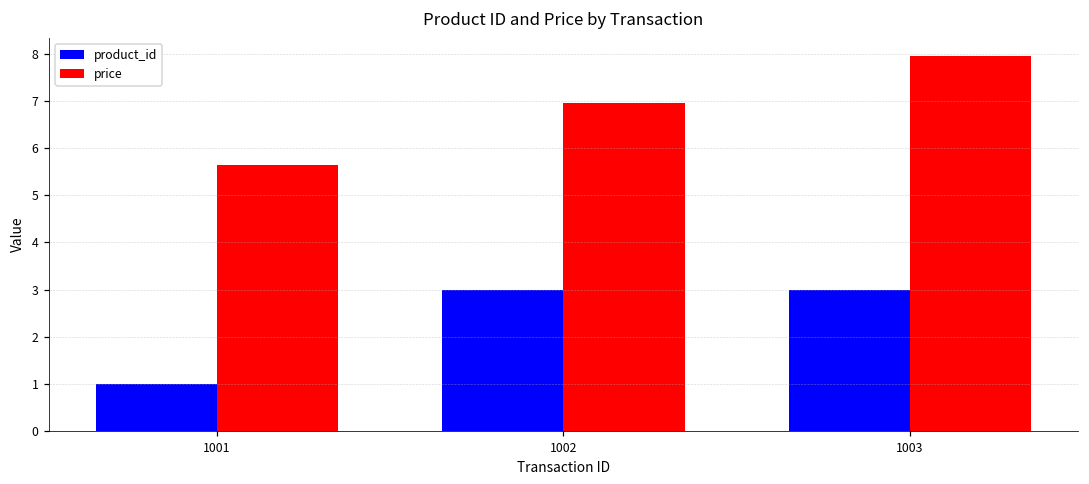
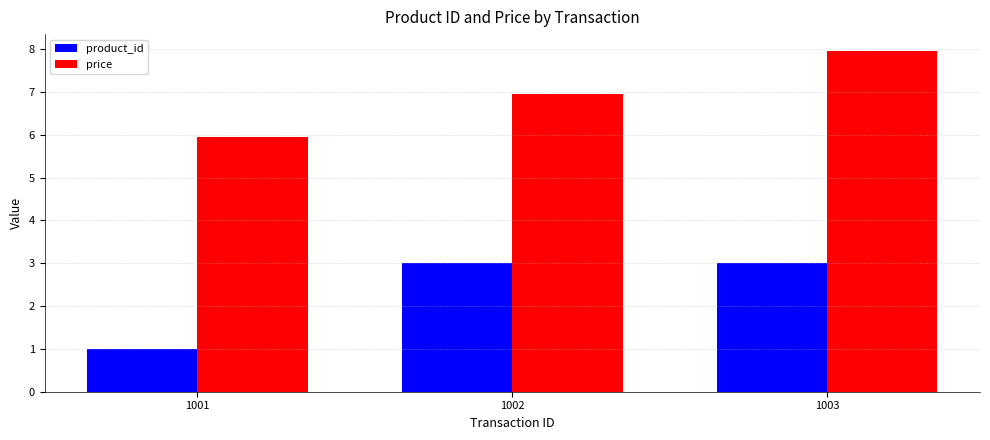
  {
    "product_id": {
      "1001": 1.0,
      "1002": 3.0,
      "1003": 3.0
    },
    "price": {
-     "1001": 5.7,
+     "1001": 6.0,
      "1002": 7.0,
      "1003": 8.0
    }
  }
